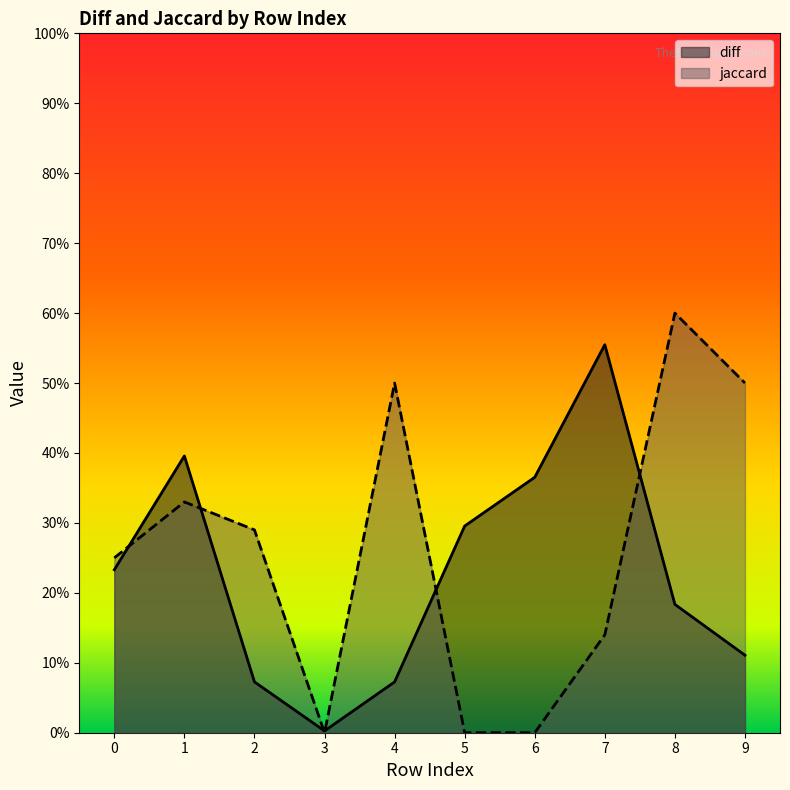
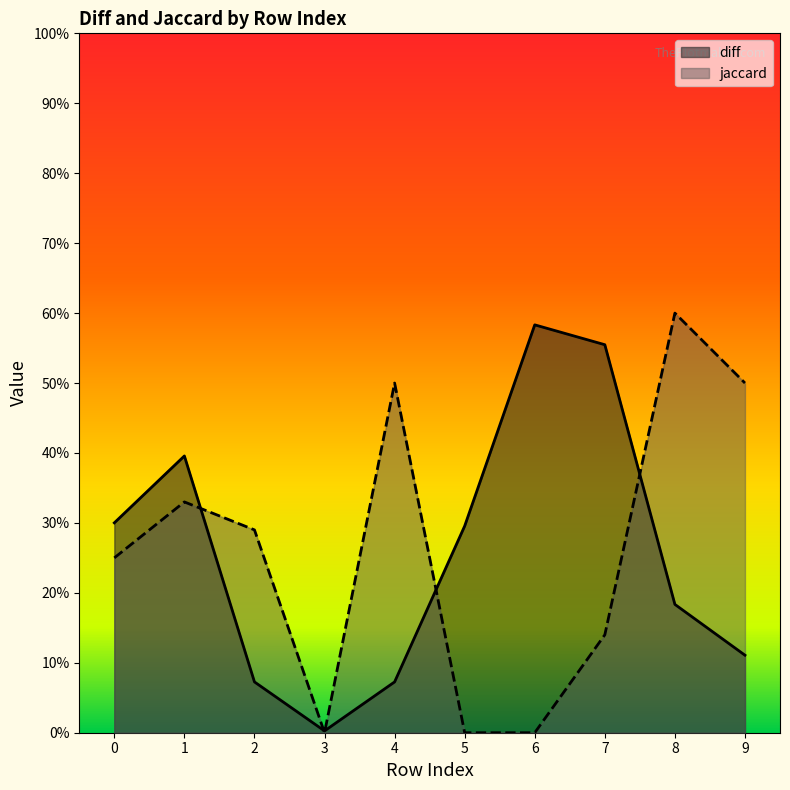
  {
    "diff": {
-     "0": "23%",
+     "0": "30%",
      "1": "40%",
      "2": "7%",
      "4": "7%",
      "5": "30%",
-     "6": "37%",
+     "6": "58%",
      "7": "55%",
      "8": "18%",
      "9": "11%"
    },
    "jaccard": {
      "0": "25%",
      "1": "33%",
      "2": "29%",
      "4": "50%",
      "5": "0%",
      "6": "0%",
      "7": "14%",
      "8": "60%",
      "9": "50%"
    }
  }
